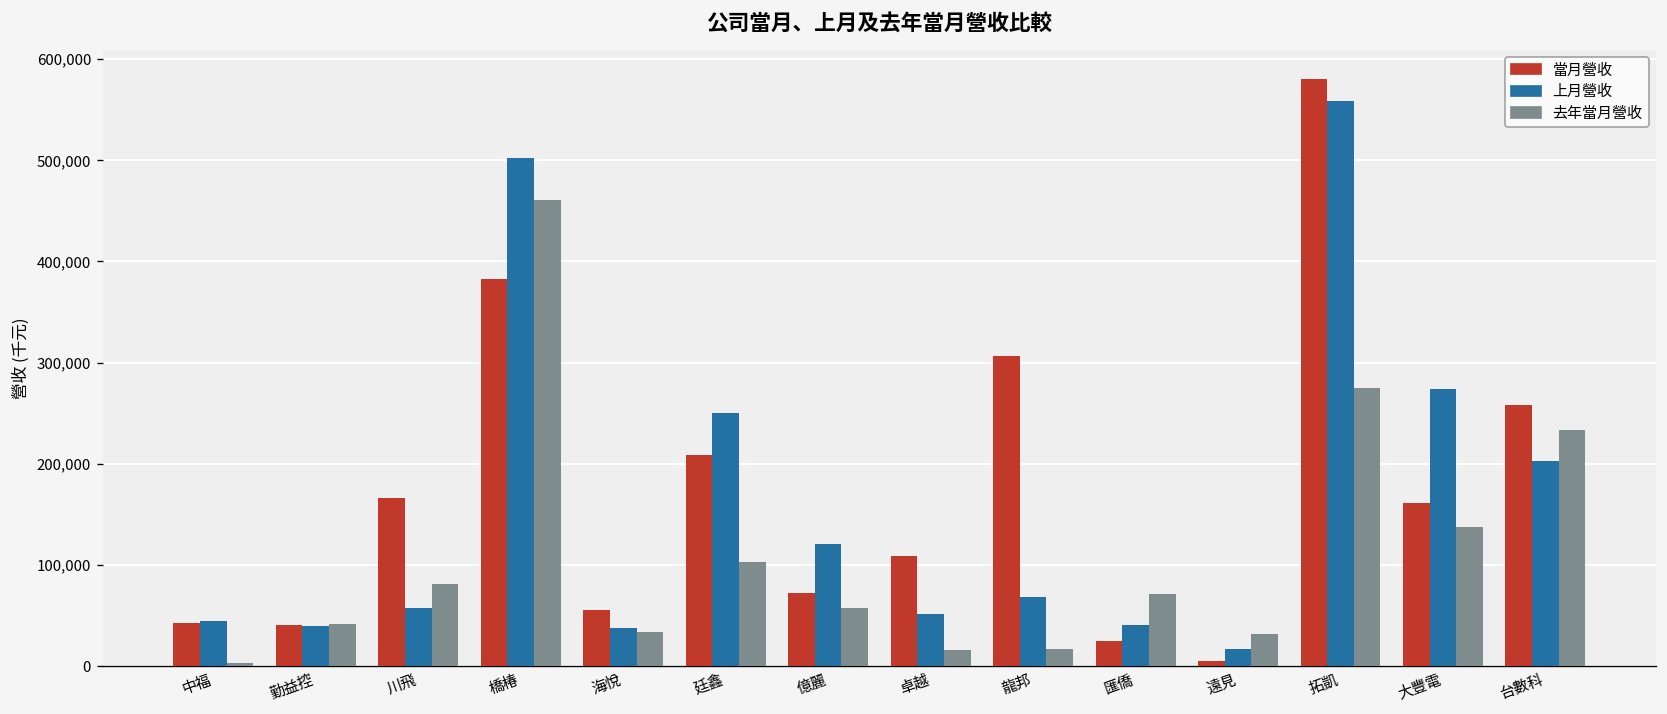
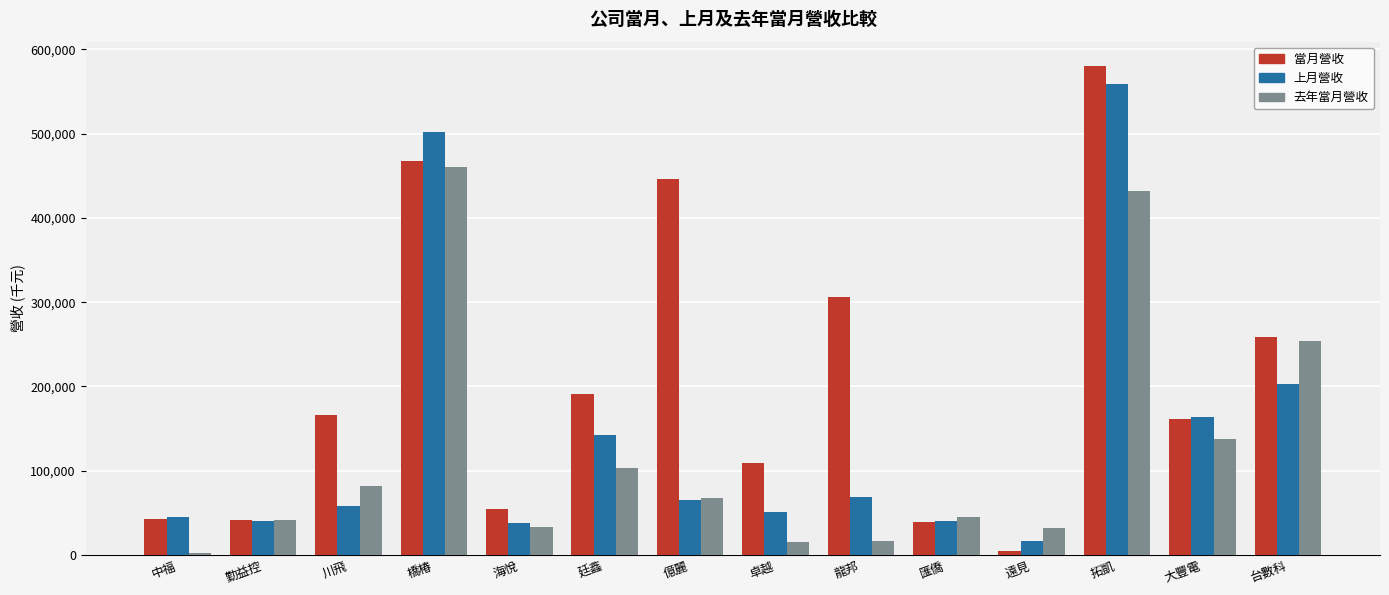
  {
    "當月營收": {
      "中福": "40,000",
      "勤益控": "40,000",
      "川飛": "170,000",
-     "橋椿": "380,000",
+     "橋椿": "470,000",
      "海悅": "60,000",
-     "廷鑫": "210,000",
-     "億麗": "70,000",
+     "廷鑫": "190,000",
+     "億麗": "450,000",
      "卓越": "110,000",
      "龍邦": "310,000",
-     "匯僑": "30,000",
+     "匯僑": "40,000",
      "遠見": "0",
      "拓凱": "580,000",
      "大豐電": "160,000",
      "台數科": "260,000"
    },
    "上月營收": {
      "中福": "40,000",
      "勤益控": "40,000",
      "川飛": "60,000",
      "橋椿": "500,000",
      "海悅": "40,000",
-     "廷鑫": "250,000",
-     "億麗": "120,000",
+     "廷鑫": "140,000",
+     "億麗": "70,000",
      "卓越": "50,000",
      "龍邦": "70,000",
      "匯僑": "40,000",
      "遠見": "20,000",
      "拓凱": "560,000",
-     "大豐電": "270,000",
+     "大豐電": "160,000",
      "台數科": "200,000"
    },
    "去年當月營收": {
      "勤益控": "40,000",
      "川飛": "80,000",
      "橋椿": "460,000",
      "海悅": "30,000",
      "廷鑫": "100,000",
-     "億麗": "60,000",
+     "億麗": "70,000",
      "卓越": "20,000",
      "龍邦": "20,000",
-     "匯僑": "70,000",
+     "匯僑": "50,000",
      "遠見": "30,000",
-     "拓凱": "270,000",
+     "拓凱": "430,000",
      "大豐電": "140,000",
-     "台數科": "230,000"
+     "台數科": "250,000"
    }
  }
